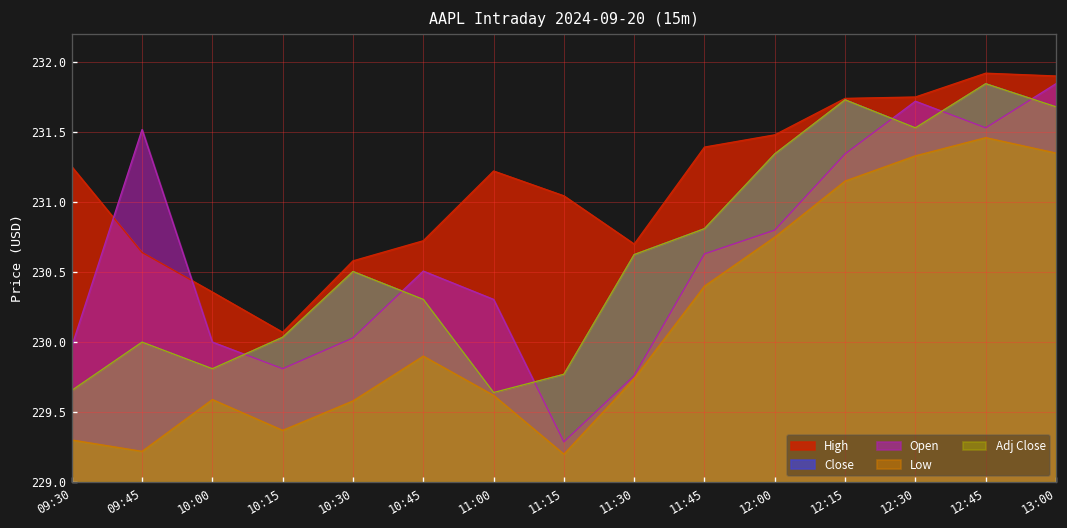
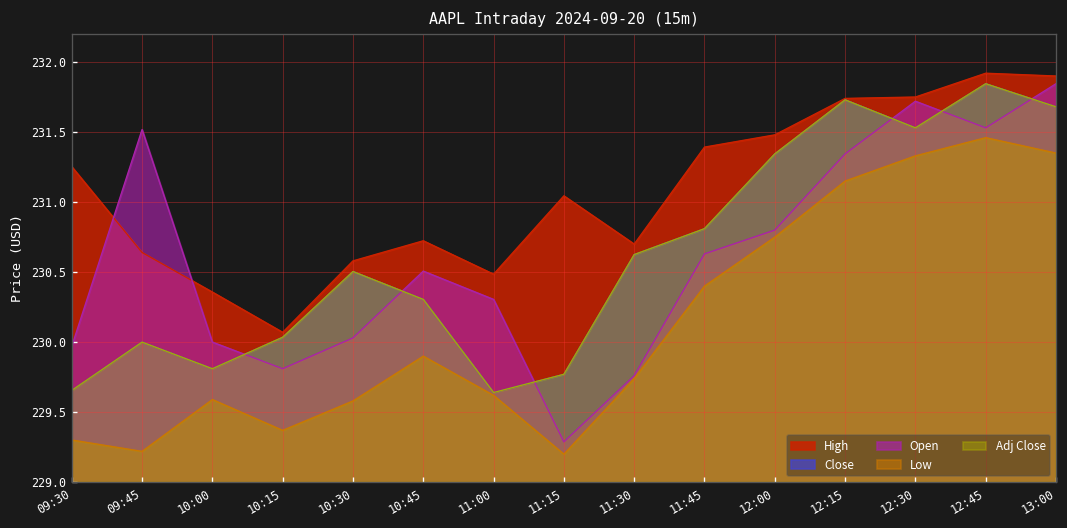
  {
    "High": {
      "09:30": 231.25,
      "09:45": 230.64,
      "10:00": 230.36,
      "10:15": 230.07,
      "10:30": 230.58,
      "10:45": 230.72,
-     "11:00": 231.22,
+     "11:00": 230.49,
      "11:15": 231.04,
      "11:30": 230.70,
      "11:45": 231.39,
      "12:00": 231.48,
      "12:30": 231.75,
      "12:45": 231.92,
      "13:00": 231.90
    },
    "Open": {
      "09:30": 229.97,
      "09:45": 231.52,
      "10:00": 230.00,
      "10:15": 229.81,
      "10:30": 230.03,
      "10:45": 230.51,
      "11:00": 230.30,
      "11:15": 229.29,
      "11:45": 230.63,
      "12:00": 230.80,
      "12:15": 231.34,
      "12:30": 231.72,
      "12:45": 231.53,
      "13:00": 231.85
    }
  }
